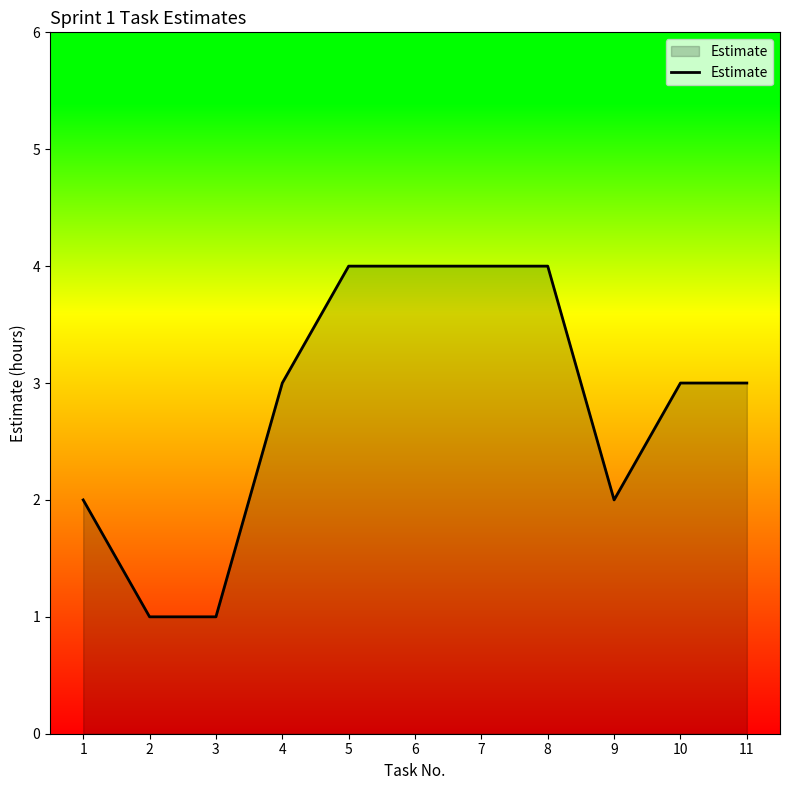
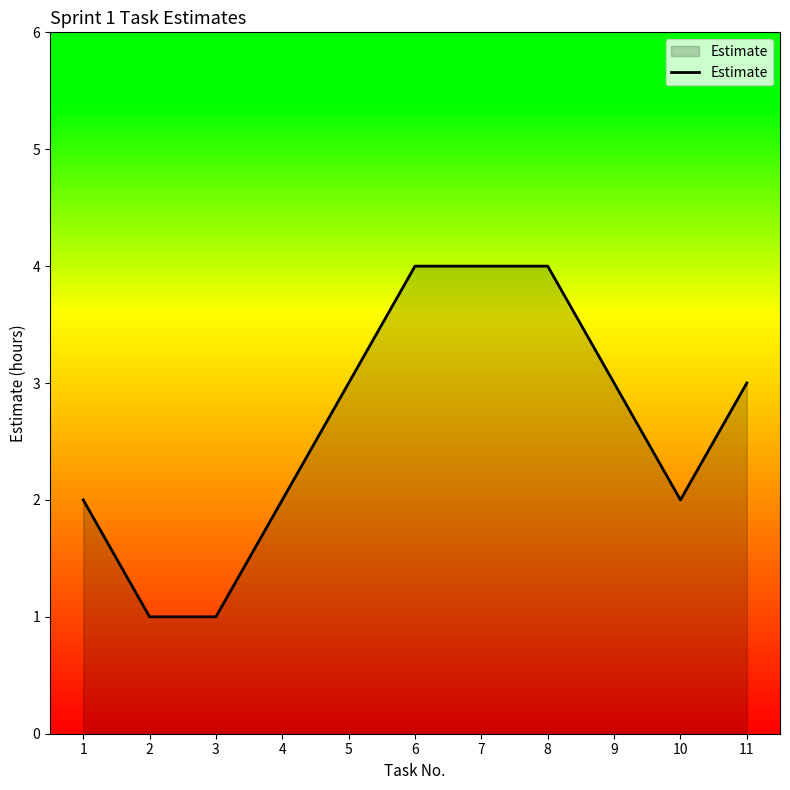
  {
    "1": 2,
    "2": 1,
    "3": 1,
-   "4": 3,
-   "5": 4,
+   "4": 2,
+   "5": 3,
    "6": 4,
    "7": 4,
    "8": 4,
-   "9": 2,
-   "10": 3,
+   "9": 3,
+   "10": 2,
    "11": 3
  }
